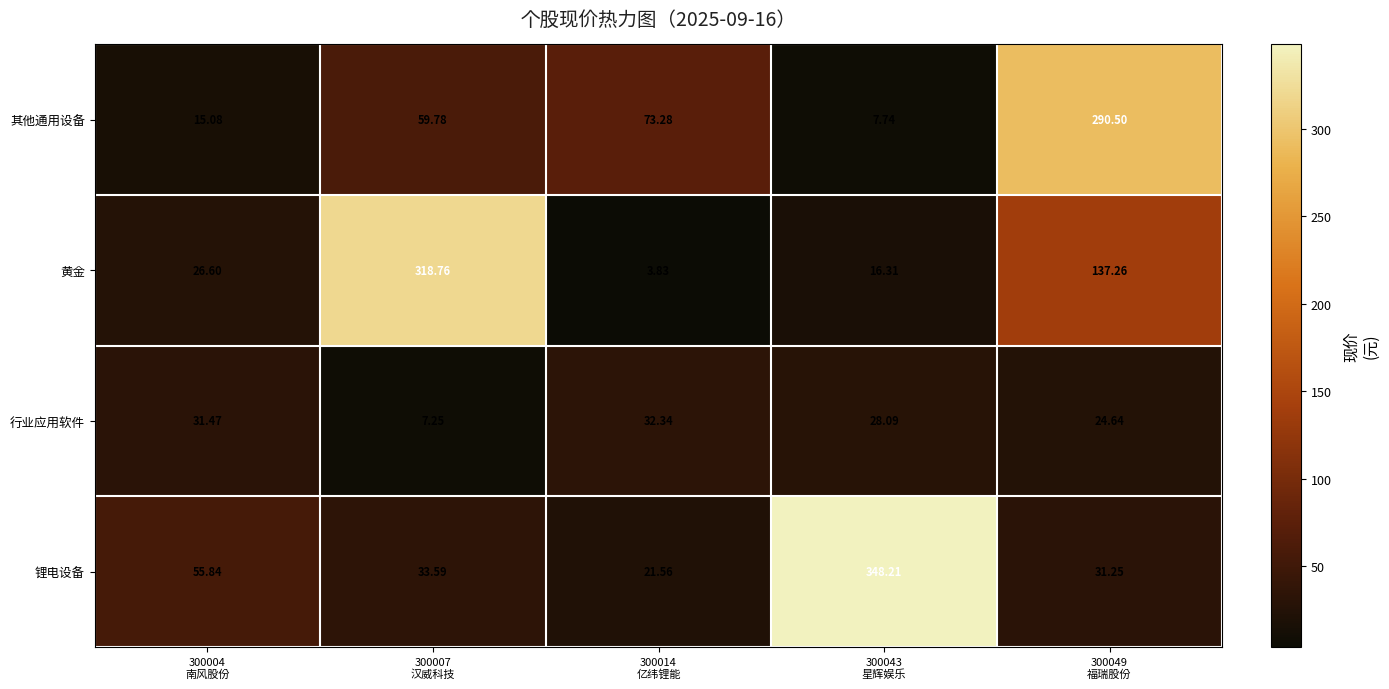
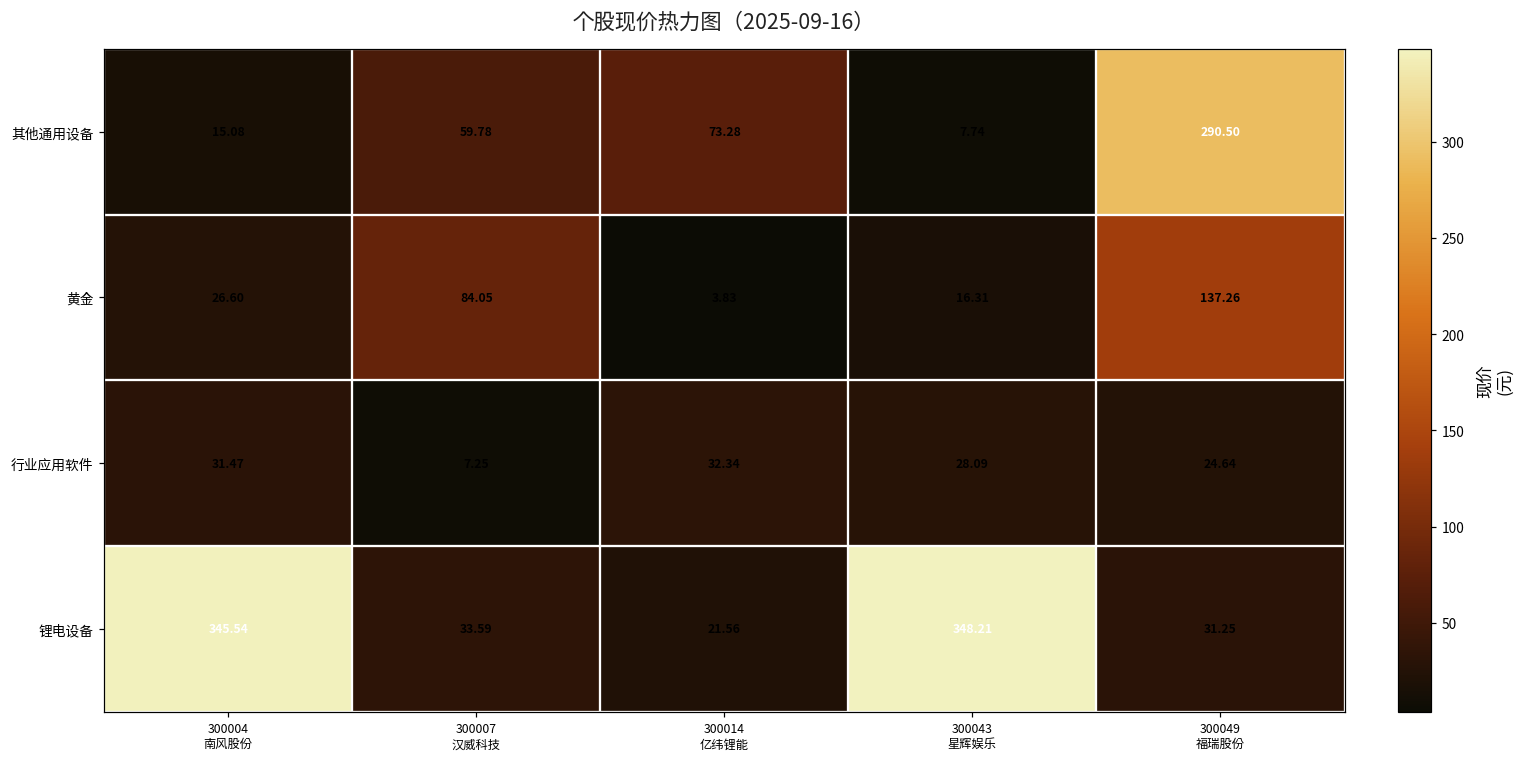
  {
    "其他通用设备": {
      "300007 汉威科技": 59.78,
      "300014 亿纬锂能": 73.28,
      "300049 福瑞股份": 290.50
    },
    "黄金": {
-     "300007 汉威科技": 318.76,
+     "300007 汉威科技": 84.05,
      "300049 福瑞股份": 137.26
    },
    "锂电设备": {
-     "300004 南风股份": 55.84,
+     "300004 南风股份": 345.54,
      "300043 星辉娱乐": 348.21
    }
  }
